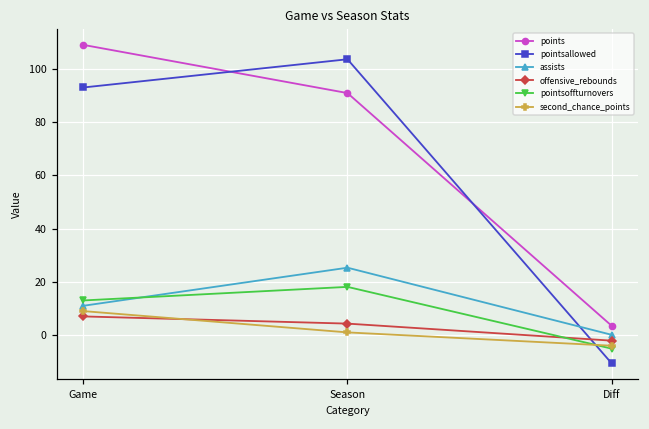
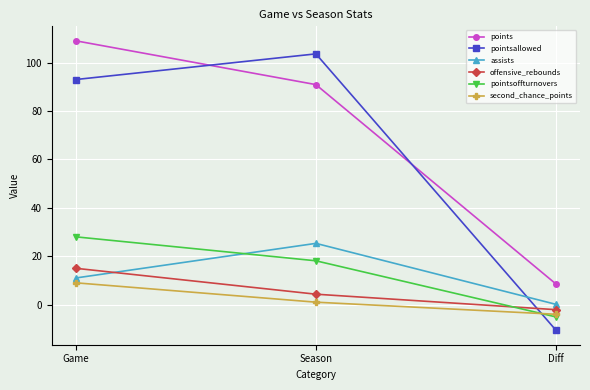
  {
    "points": {
      "Game": 109,
      "Season": 91,
-     "Diff": 4
+     "Diff": 9
    },
    "pointsallowed": {
      "Game": 93,
      "Season": 104,
      "Diff": -11
    },
    "assists": {
      "Game": 11,
      "Season": 25,
      "Diff": 0
    },
    "offensive_rebounds": {
-     "Game": 7,
+     "Game": 15,
      "Season": 4,
      "Diff": -2
    },
    "pointsoffturnovers": {
-     "Game": 13,
+     "Game": 28,
      "Season": 18,
      "Diff": -5
    },
    "second_chance_points": {
      "Game": 9,
      "Season": 1,
      "Diff": -4
    }
  }
